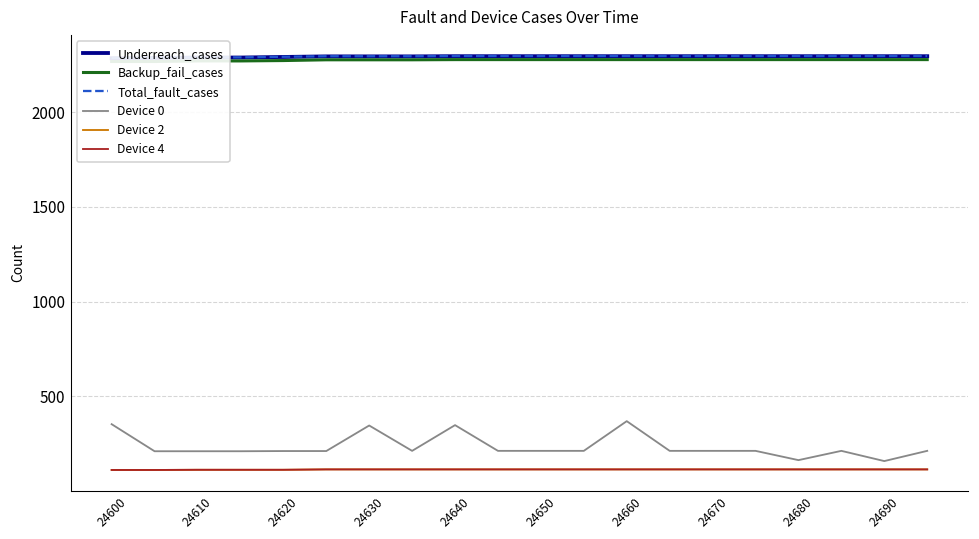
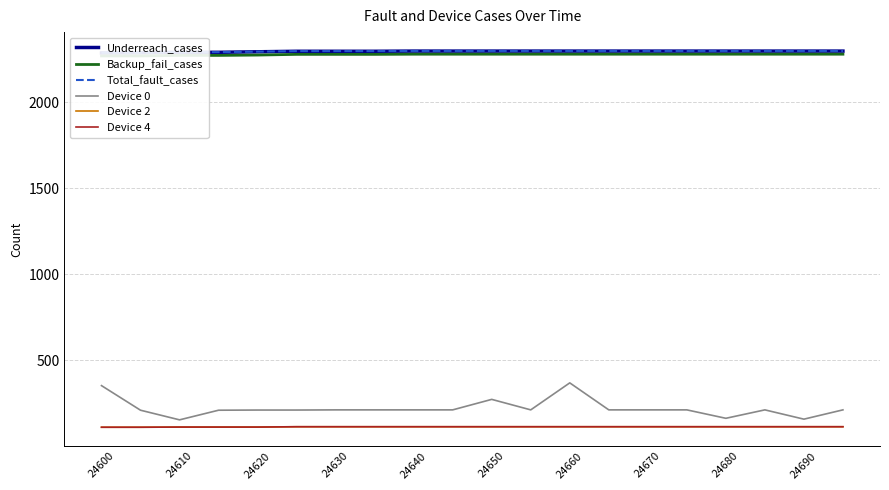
  {
    "Total_fault_cases": {
      "24620": 2290,
      "24630": 2300,
      "24640": 2300,
      "24650": 2300,
      "24660": 2300,
      "24670": 2300,
      "24680": 2300,
      "24690": 2300
    },
    "Backup_fail_cases": {
      "24620": 2270,
      "24630": 2280,
      "24640": 2280,
      "24650": 2280,
      "24660": 2280,
      "24670": 2280,
      "24680": 2280,
      "24690": 2280
    },
    "Device 0": {
      "24600": 350,
-     "24610": 210,
+     "24610": 150,
      "24620": 210,
-     "24630": 350,
-     "24640": 350,
-     "24650": 210,
+     "24630": 210,
+     "24640": 210,
+     "24650": 270,
      "24660": 370,
      "24670": 210,
      "24680": 160,
      "24690": 160
    },
    "Device 4": {
      "24600": 110,
      "24610": 110,
      "24620": 110,
      "24630": 110,
      "24640": 110,
      "24650": 110,
      "24660": 110,
      "24670": 110,
      "24680": 110,
      "24690": 110
    }
  }
